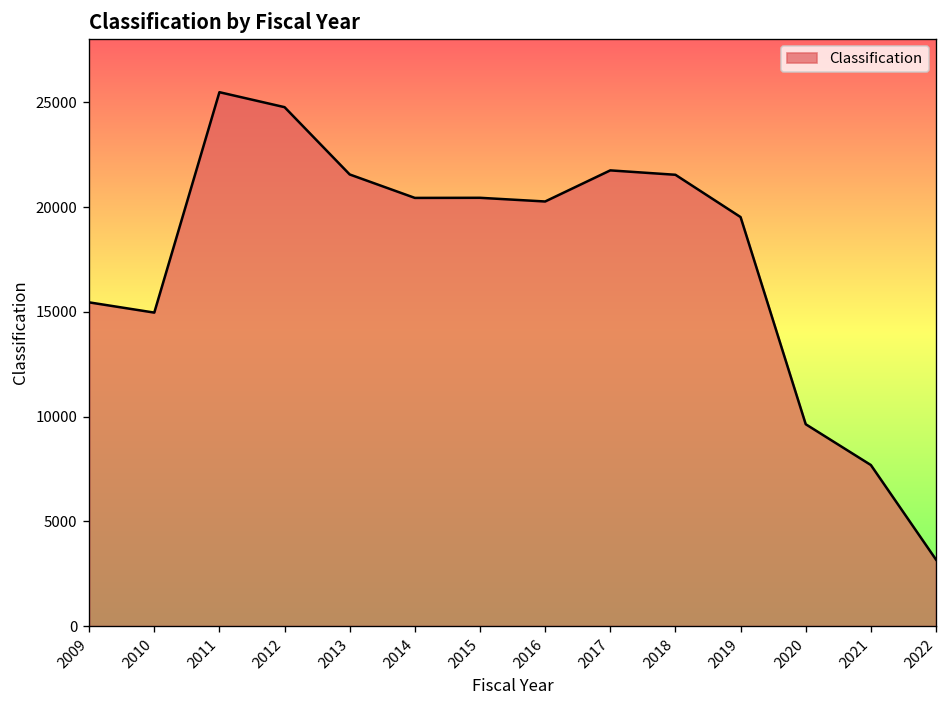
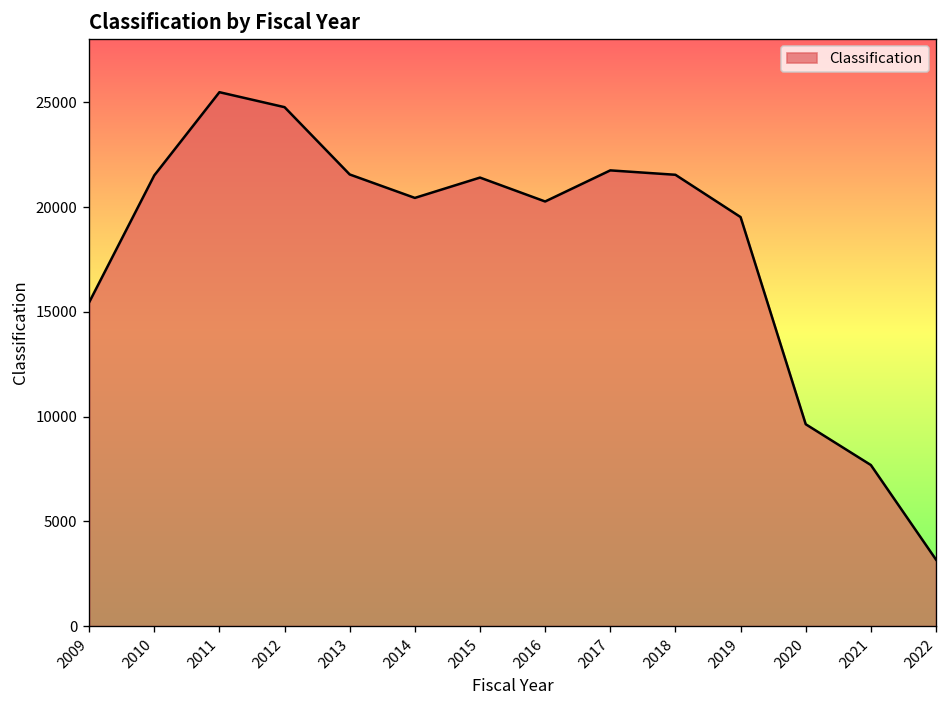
  {
    "2009": 15500,
-   "2010": 15000,
+   "2010": 21500,
    "2011": 25500,
    "2012": 24800,
    "2013": 21600,
    "2014": 20400,
-   "2015": 20400,
+   "2015": 21400,
    "2016": 20300,
    "2017": 21800,
    "2018": 21500,
    "2019": 19500,
    "2020": 9600,
    "2021": 7700,
    "2022": 3200
  }
